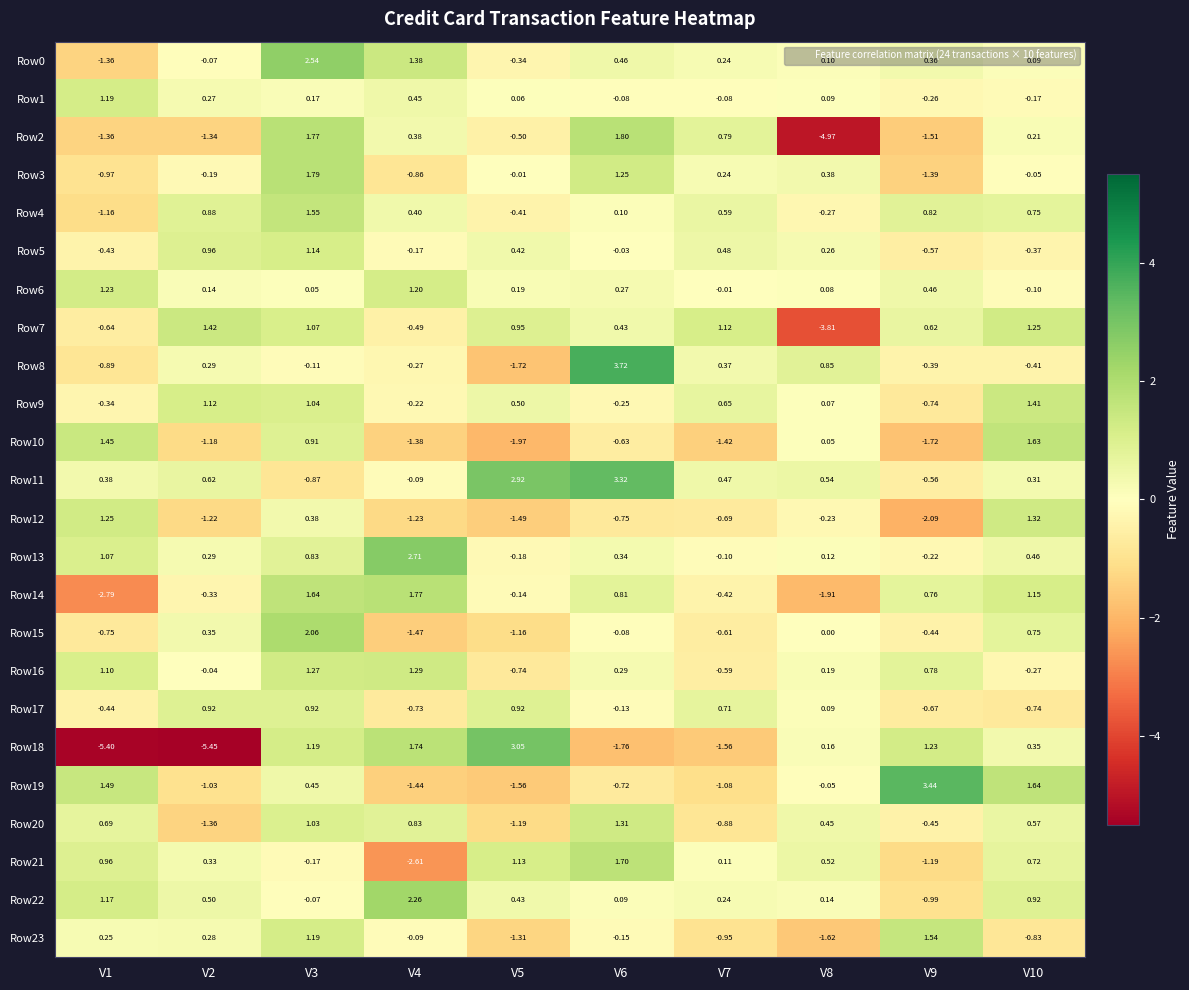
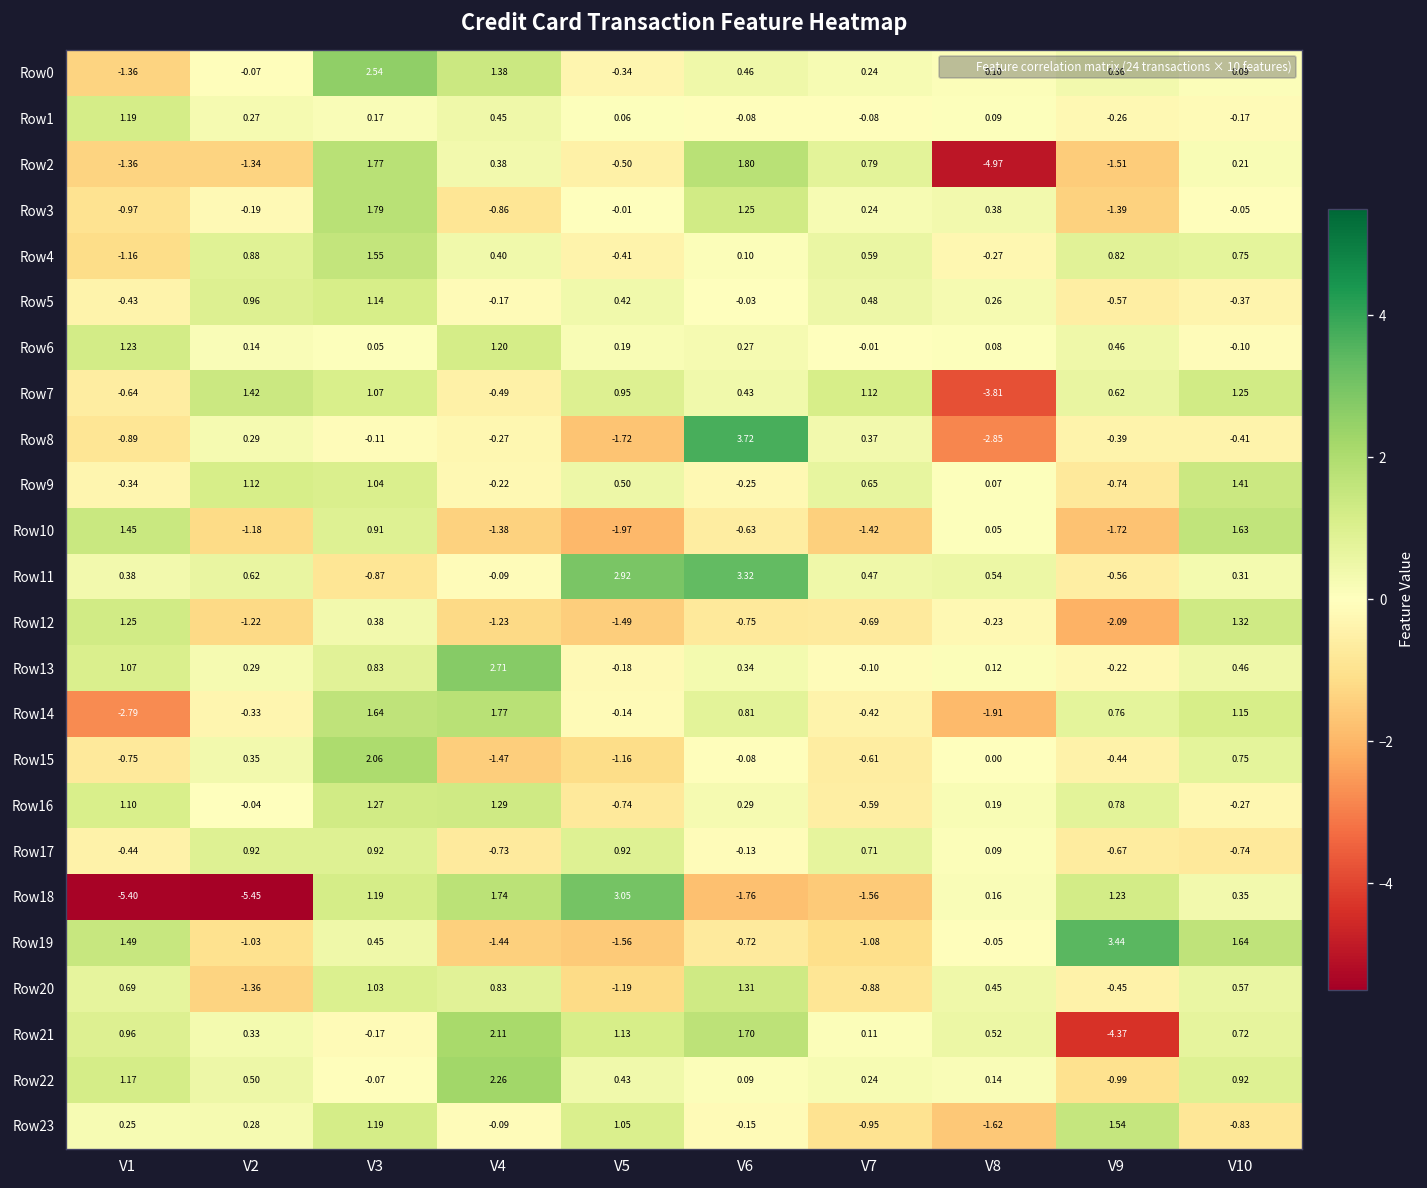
  {
    "Row8": {
      "V1": -0.89,
      "V2": 0.29,
      "V3": -0.11,
      "V4": -0.27,
      "V5": -1.72,
      "V6": 3.72,
      "V7": 0.37,
-     "V8": 0.85,
+     "V8": -2.85,
      "V9": -0.39,
      "V10": -0.41
    },
    "Row21": {
      "V1": 0.96,
      "V2": 0.33,
      "V3": -0.17,
-     "V4": -2.61,
+     "V4": 2.11,
      "V5": 1.13,
      "V6": 1.70,
      "V7": 0.11,
      "V8": 0.52,
-     "V9": -1.19,
+     "V9": -4.37,
      "V10": 0.72
    },
    "Row23": {
      "V1": 0.25,
      "V2": 0.28,
      "V3": 1.19,
      "V4": -0.09,
-     "V5": -1.31,
+     "V5": 1.05,
      "V6": -0.15,
      "V7": -0.95,
      "V8": -1.62,
      "V9": 1.54,
      "V10": -0.83
    }
  }
